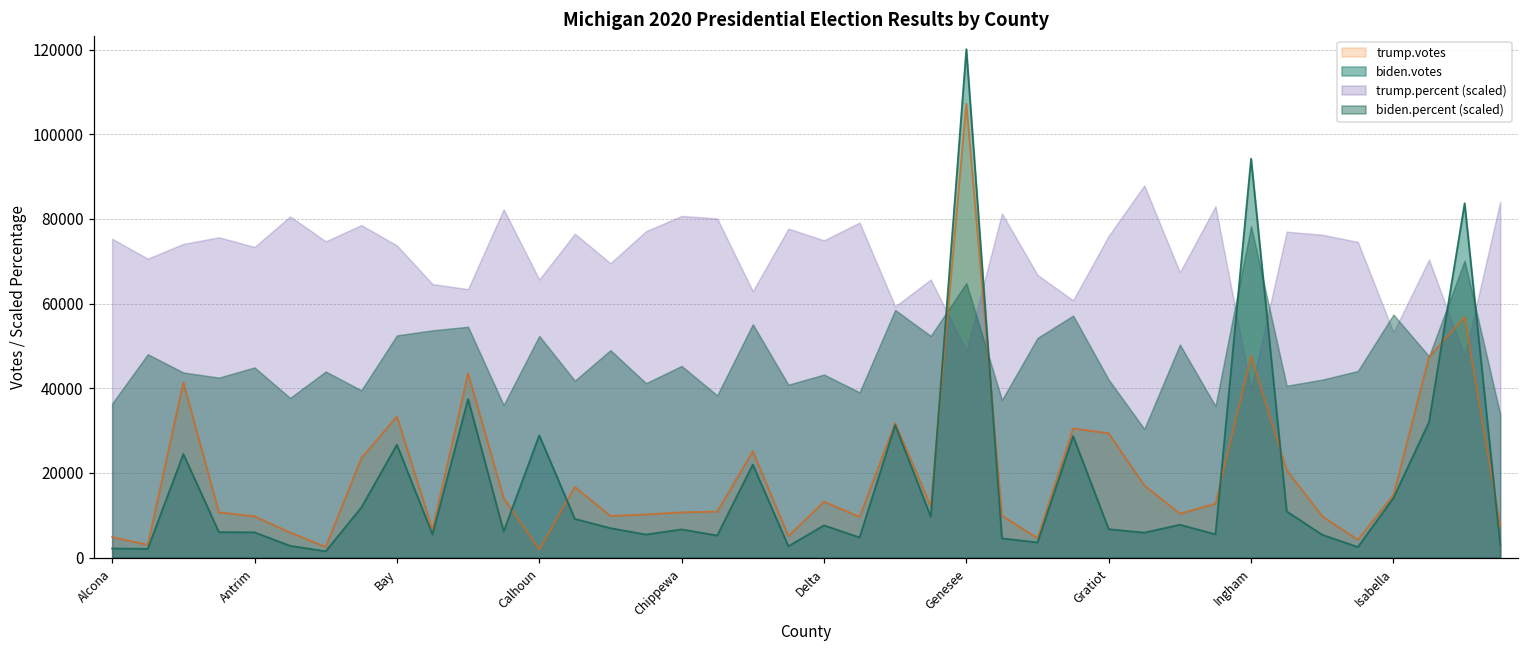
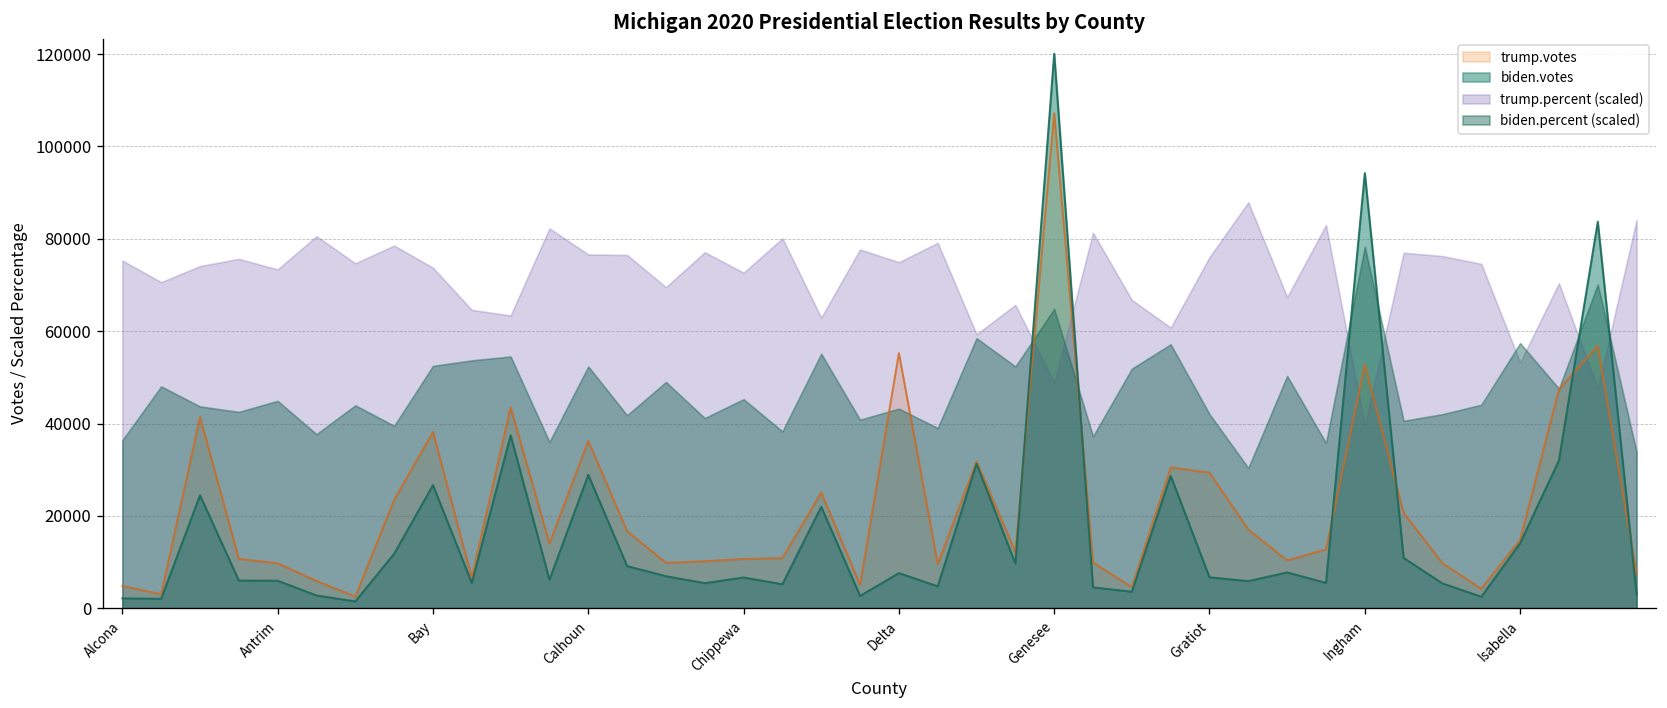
  {
    "trump.votes": {
      "Alcona": 5000,
      "Antrim": 10000,
-     "Bay": 33000,
-     "Calhoun": 2000,
+     "Bay": 38000,
+     "Calhoun": 36000,
      "Chippewa": 11000,
-     "Delta": 13000,
+     "Delta": 55000,
      "Genesee": 107000,
      "Gratiot": 29000,
-     "Ingham": 48000,
+     "Ingham": 53000,
      "Isabella": 15000
    },
    "trump.percent (scaled)": {
      "Alcona": 75000,
      "Antrim": 73000,
      "Bay": 74000,
-     "Calhoun": 66000,
-     "Chippewa": 81000,
+     "Calhoun": 77000,
+     "Chippewa": 73000,
      "Delta": 75000,
      "Genesee": 49000,
      "Gratiot": 76000,
      "Ingham": 40000,
      "Isabella": 53000
    }
  }
